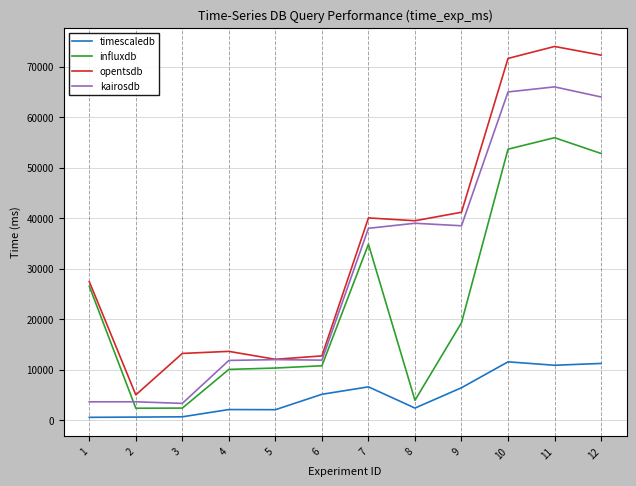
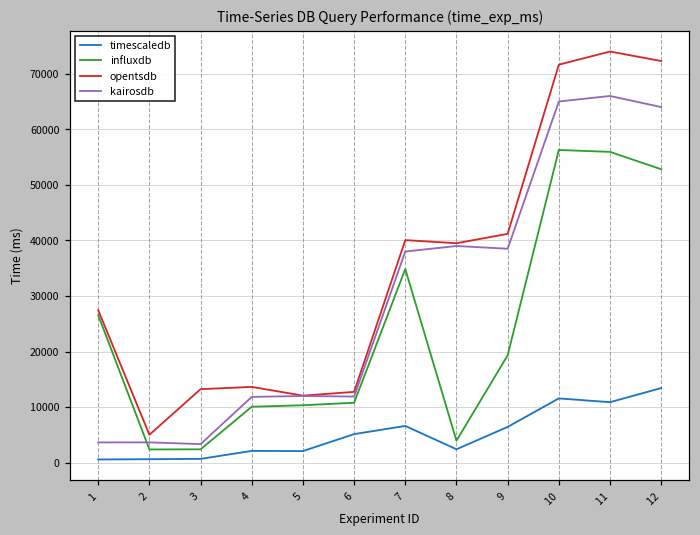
  {
    "timescaledb": {
      "1": 1000,
      "2": 1000,
      "3": 1000,
      "4": 2000,
      "5": 2000,
      "6": 5000,
      "7": 7000,
      "8": 2000,
      "9": 6000,
      "10": 12000,
      "11": 11000,
-     "12": 11000
+     "12": 13000
    },
    "influxdb": {
      "1": 27000,
      "2": 2000,
      "3": 2000,
      "4": 10000,
      "5": 10000,
      "6": 11000,
      "7": 35000,
      "8": 4000,
      "9": 19000,
-     "10": 54000,
+     "10": 56000,
      "11": 56000,
      "12": 53000
    },
    "opentsdb": {
      "1": 27000,
      "2": 5000,
      "3": 13000,
      "4": 14000,
      "6": 13000,
      "7": 40000,
      "9": 41000,
      "10": 72000,
      "11": 74000,
      "12": 72000
    },
    "kairosdb": {
      "1": 4000,
      "2": 4000,
      "3": 3000,
      "4": 12000,
      "6": 12000,
      "7": 38000,
      "9": 39000,
      "10": 65000,
      "11": 66000,
      "12": 64000
    }
  }
